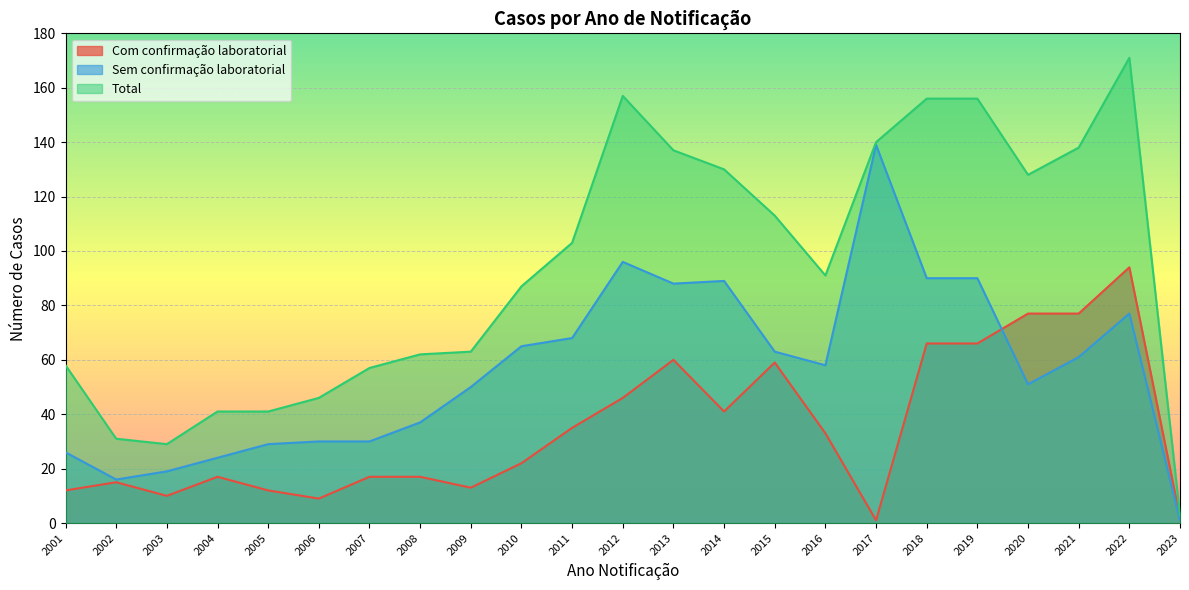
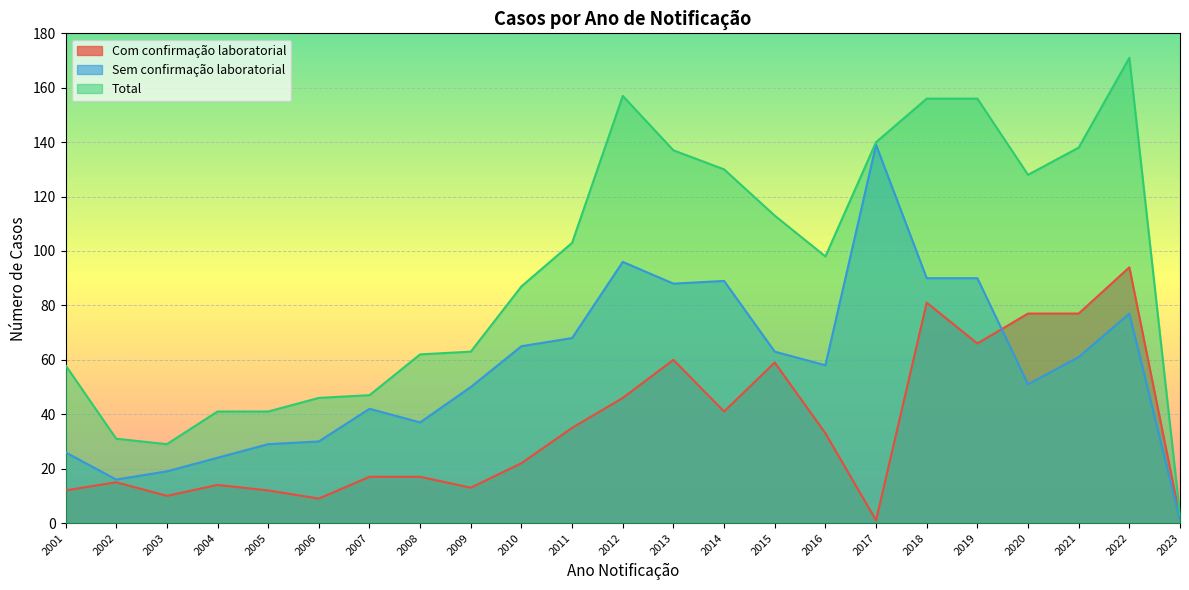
  {
    "Com confirmação laboratorial": {
      "2001": 12,
      "2002": 15,
      "2003": 10,
-     "2004": 17,
+     "2004": 14,
      "2005": 12,
      "2006": 9,
      "2007": 17,
      "2008": 17,
      "2009": 13,
      "2010": 22,
      "2011": 35,
      "2012": 46,
      "2013": 60,
      "2014": 41,
      "2015": 59,
      "2016": 33,
      "2017": 1,
-     "2018": 66,
+     "2018": 81,
      "2019": 66,
      "2020": 77,
      "2021": 77,
      "2022": 94,
      "2023": 2
    },
    "Sem confirmação laboratorial": {
      "2001": 26,
      "2002": 16,
      "2003": 19,
      "2004": 24,
      "2005": 29,
      "2006": 30,
-     "2007": 30,
+     "2007": 42,
      "2008": 37,
      "2009": 50,
      "2010": 65,
      "2011": 68,
      "2012": 96,
      "2013": 88,
      "2014": 89,
      "2015": 63,
      "2016": 58,
      "2017": 139,
      "2018": 90,
      "2019": 90,
      "2020": 51,
      "2021": 61,
      "2022": 77,
      "2023": 1
    },
    "Total": {
      "2001": 58,
      "2002": 31,
      "2003": 29,
      "2004": 41,
      "2005": 41,
      "2006": 46,
-     "2007": 57,
+     "2007": 47,
      "2008": 62,
      "2009": 63,
      "2010": 87,
      "2011": 103,
      "2012": 157,
      "2013": 137,
      "2014": 130,
      "2015": 113,
-     "2016": 91,
+     "2016": 98,
      "2017": 140,
      "2018": 156,
      "2019": 156,
      "2020": 128,
      "2021": 138,
      "2022": 171,
      "2023": 3
    }
  }
